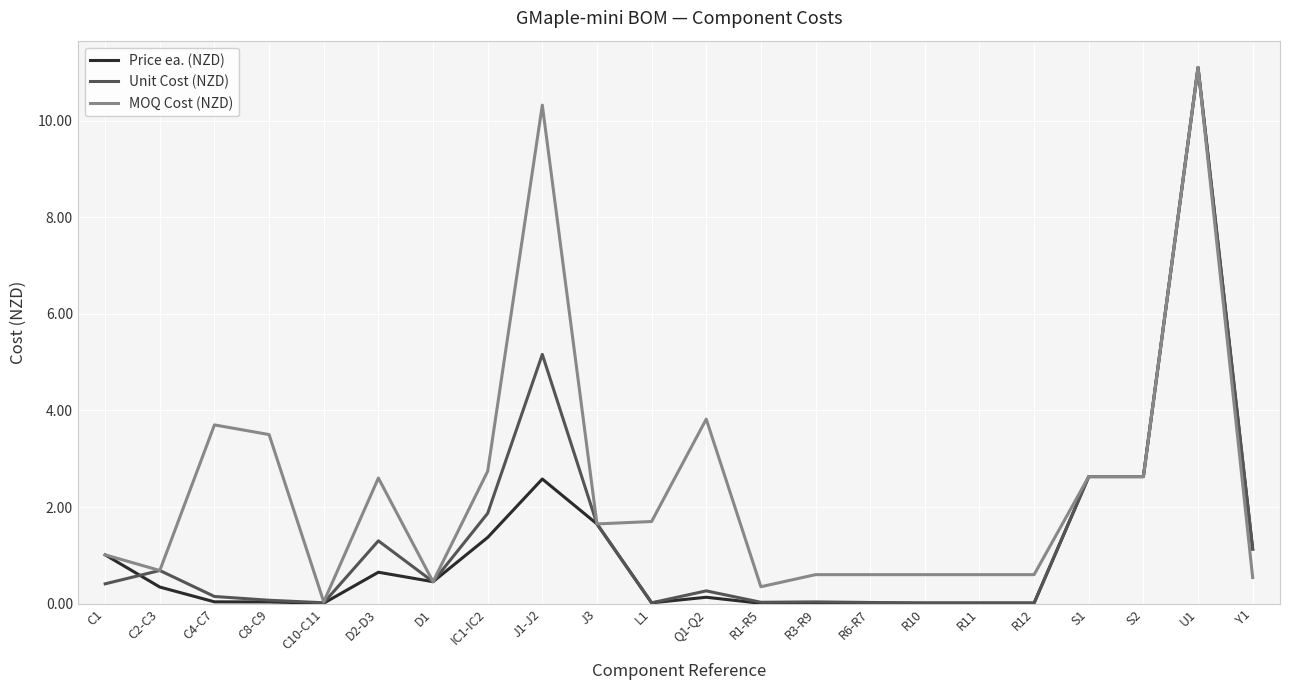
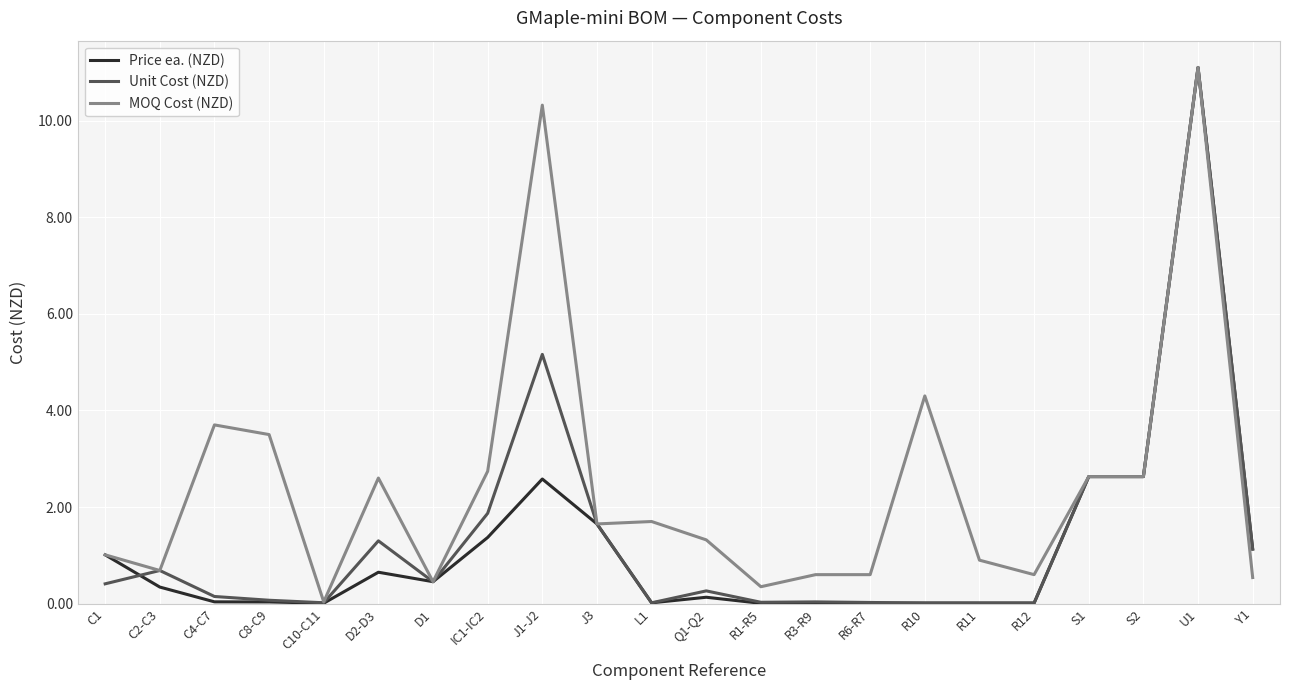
  {
    "Price ea. (NZD)": {
      "C2-C3": 0.3,
      "C4-C7": 0.0,
      "D2-D3": 0.7,
      "IC1-IC2": 1.4,
      "J1-J2": 2.6,
      "Q1-Q2": 0.1
    },
    "Unit Cost (NZD)": {
      "C1": 0.4,
      "C4-C7": 0.1,
      "D2-D3": 1.3,
      "IC1-IC2": 1.9,
      "J1-J2": 5.2,
      "Q1-Q2": 0.3
    },
    "MOQ Cost (NZD)": {
      "C4-C7": 3.7,
      "C8-C9": 3.5,
      "D2-D3": 2.6,
      "IC1-IC2": 2.7,
      "J1-J2": 10.3,
      "L1": 1.7,
-     "Q1-Q2": 3.8,
+     "Q1-Q2": 1.3,
      "R1-R5": 0.4,
      "R3-R9": 0.6,
      "R6-R7": 0.6,
-     "R10": 0.6,
-     "R11": 0.6,
+     "R10": 4.3,
+     "R11": 0.9,
      "R12": 0.6,
      "Y1": 0.5
    }
  }
